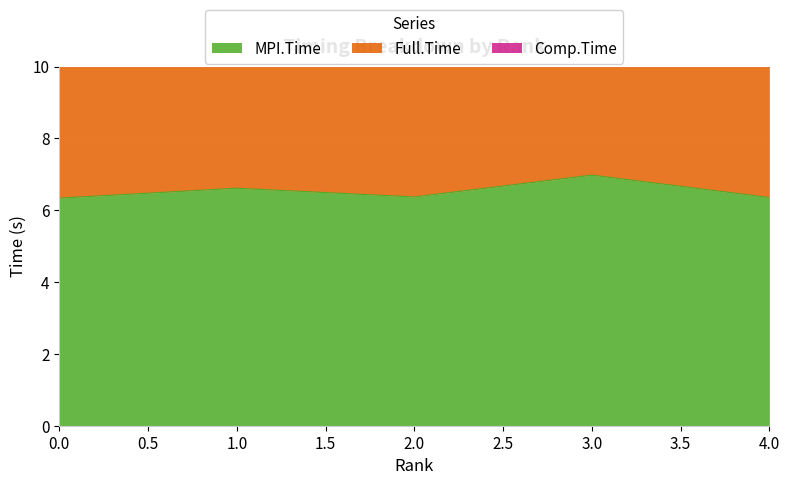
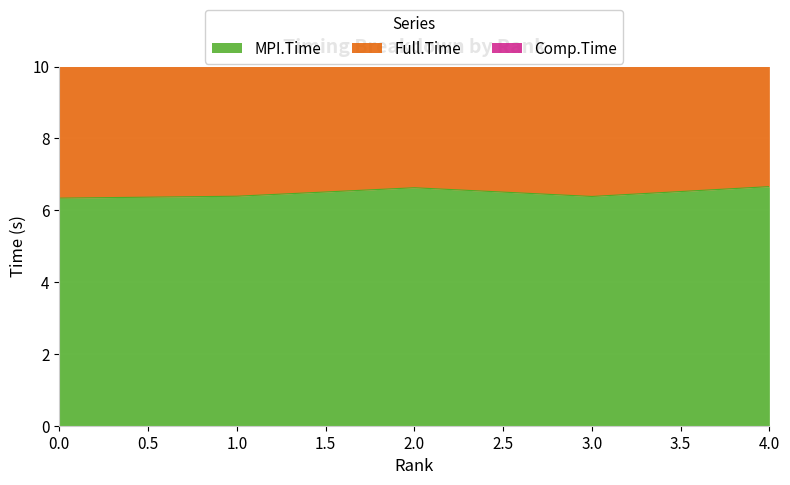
  {
    "MPI.Time": {
      "0.0": 6.3,
-     "1.0": 6.6,
-     "2.0": 6.4,
-     "3.0": 7.0,
-     "4.0": 6.4
+     "1.0": 6.4,
+     "2.0": 6.6,
+     "3.0": 6.4,
+     "4.0": 6.7
    }
  }
